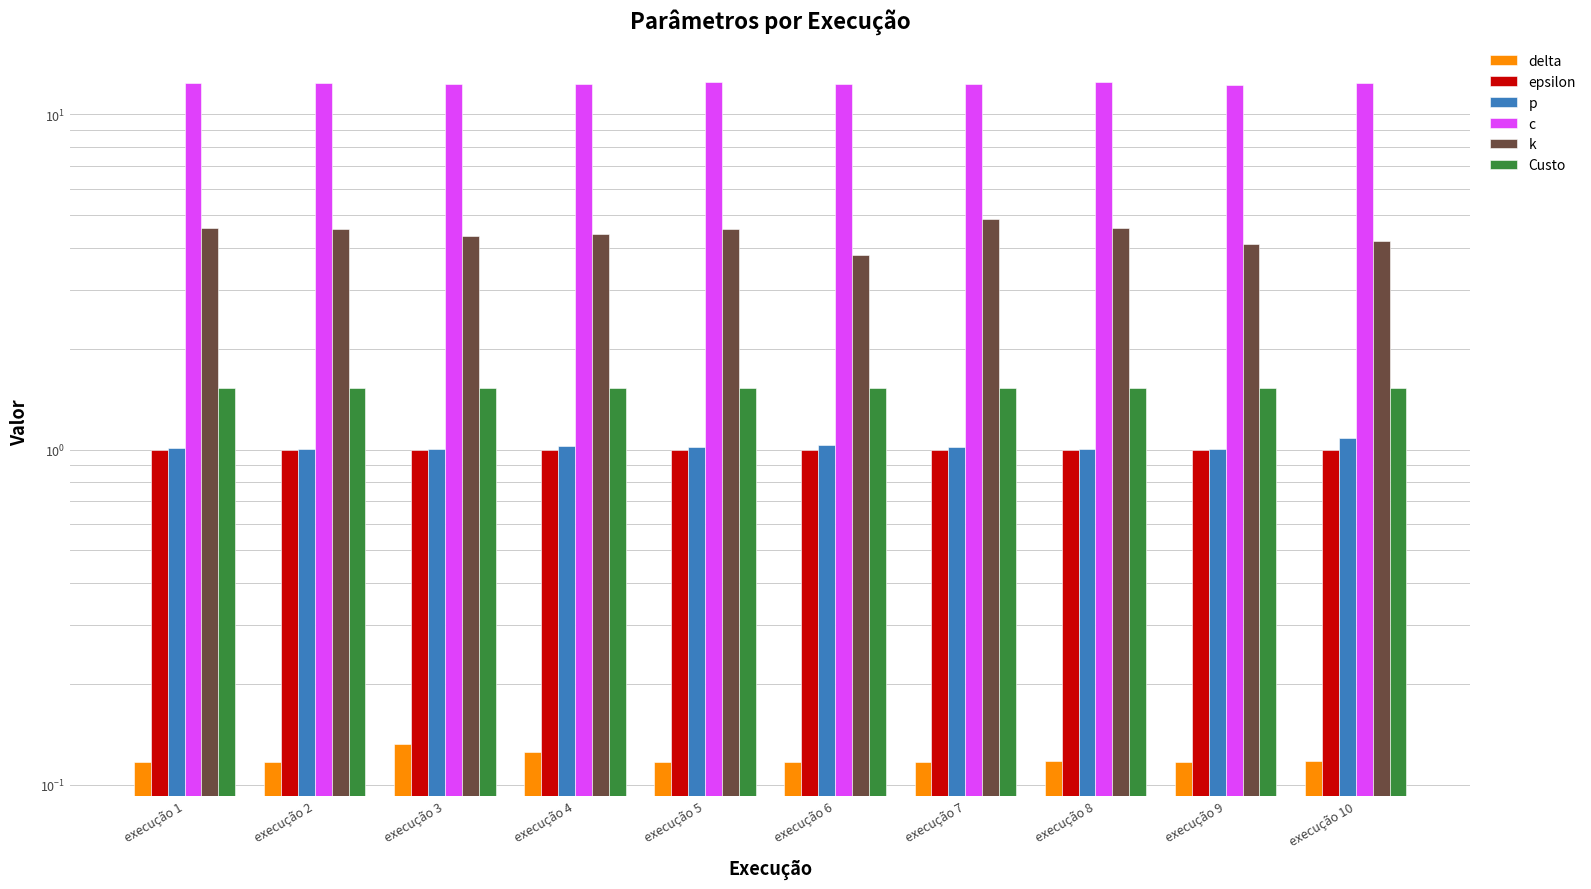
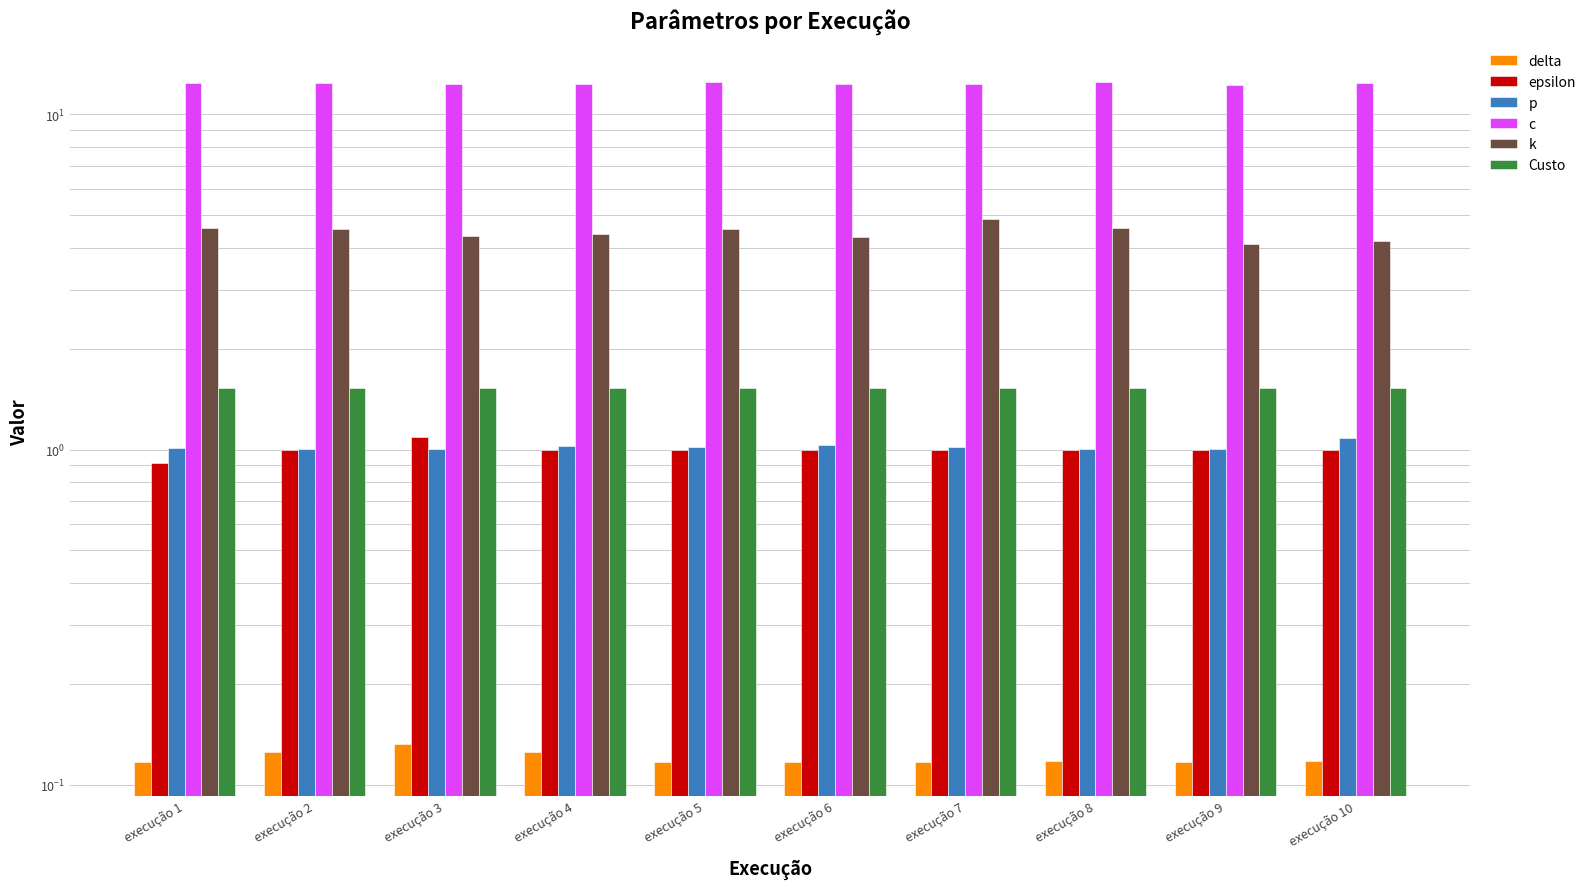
  {
    "delta": {
      "execução 1": 0.117,
-     "execução 2": 0.117,
+     "execução 2": 0.125,
      "execução 3": 0.132,
      "execução 4": 0.126,
      "execução 5": 0.117,
      "execução 6": 0.117,
      "execução 7": 0.117,
      "execução 8": 0.118,
      "execução 9": 0.117,
      "execução 10": 0.118
    },
    "epsilon": {
-     "execução 1": 1.00,
+     "execução 1": 0.91,
      "execução 2": 1.00,
-     "execução 3": 1.00,
+     "execução 3": 1.09,
      "execução 4": 1.00,
      "execução 5": 1.00,
      "execução 6": 1.00,
      "execução 7": 1.00,
      "execução 8": 1.00,
      "execução 9": 1.00,
      "execução 10": 1.00
    },
    "p": {
      "execução 1": 1.01,
      "execução 2": 1.00,
      "execução 3": 1.00,
      "execução 4": 1.03,
      "execução 5": 1.02,
      "execução 6": 1.03,
      "execução 7": 1.02,
      "execução 8": 1.00,
      "execução 9": 1.00,
      "execução 10": 1.08
    },
    "c": {
      "execução 1": 12.4,
      "execução 2": 12.4,
      "execução 3": 12.3,
      "execução 4": 12.3,
      "execução 5": 12.5,
      "execução 6": 12.3,
      "execução 7": 12.4,
      "execução 8": 12.5,
      "execução 9": 12.3,
      "execução 10": 12.4
    },
    "k": {
      "execução 1": 4.6,
      "execução 2": 4.5,
      "execução 3": 4.3,
      "execução 4": 4.4,
      "execução 5": 4.6,
-     "execução 6": 3.8,
+     "execução 6": 4.3,
      "execução 7": 4.9,
      "execução 8": 4.6,
      "execução 9": 4.1,
      "execução 10": 4.2
    },
    "Custo": {
      "execução 1": 1.5,
      "execução 2": 1.5,
      "execução 3": 1.5,
      "execução 4": 1.5,
      "execução 5": 1.5,
      "execução 6": 1.5,
      "execução 7": 1.5,
      "execução 8": 1.5,
      "execução 9": 1.5,
      "execução 10": 1.5
    }
  }
